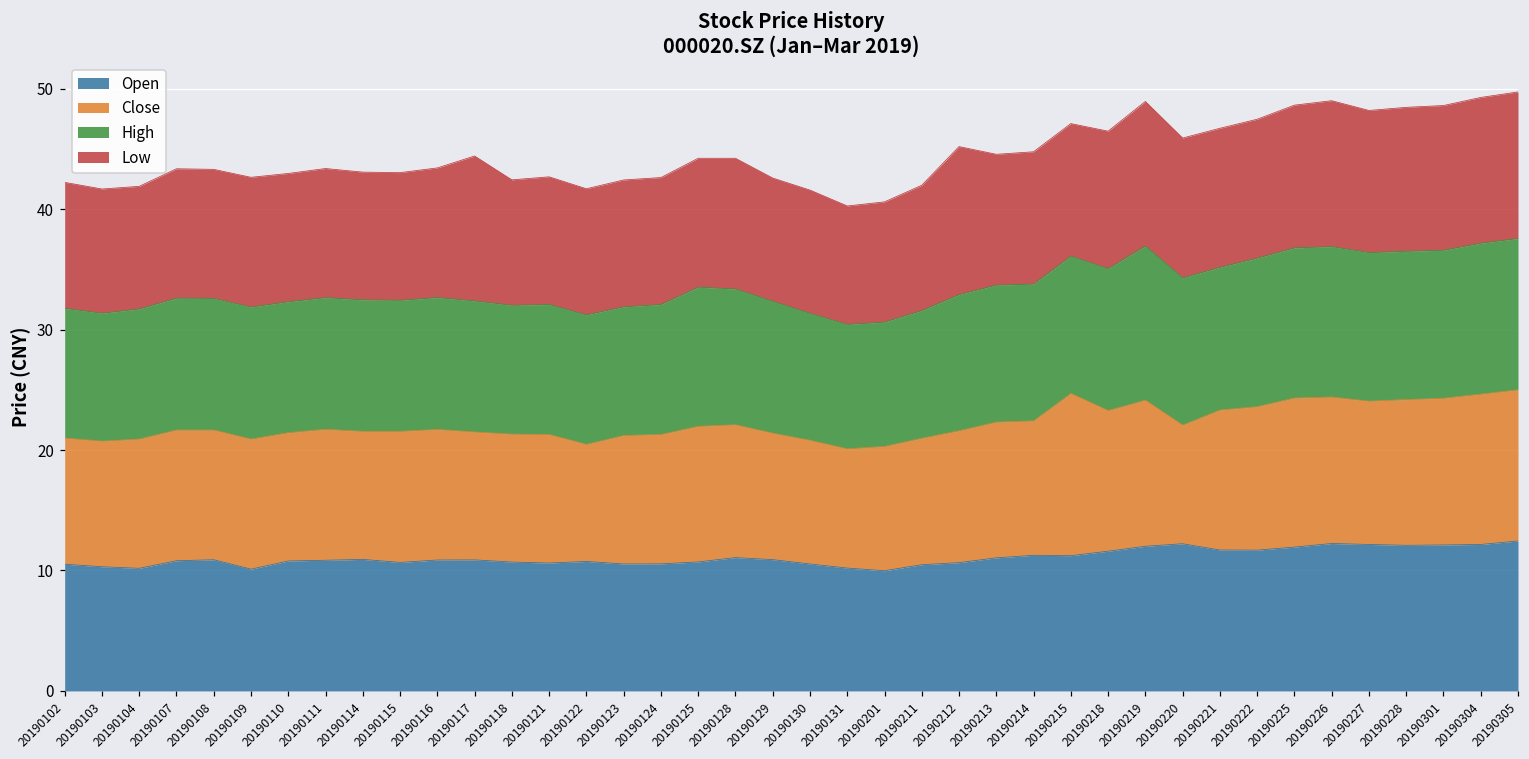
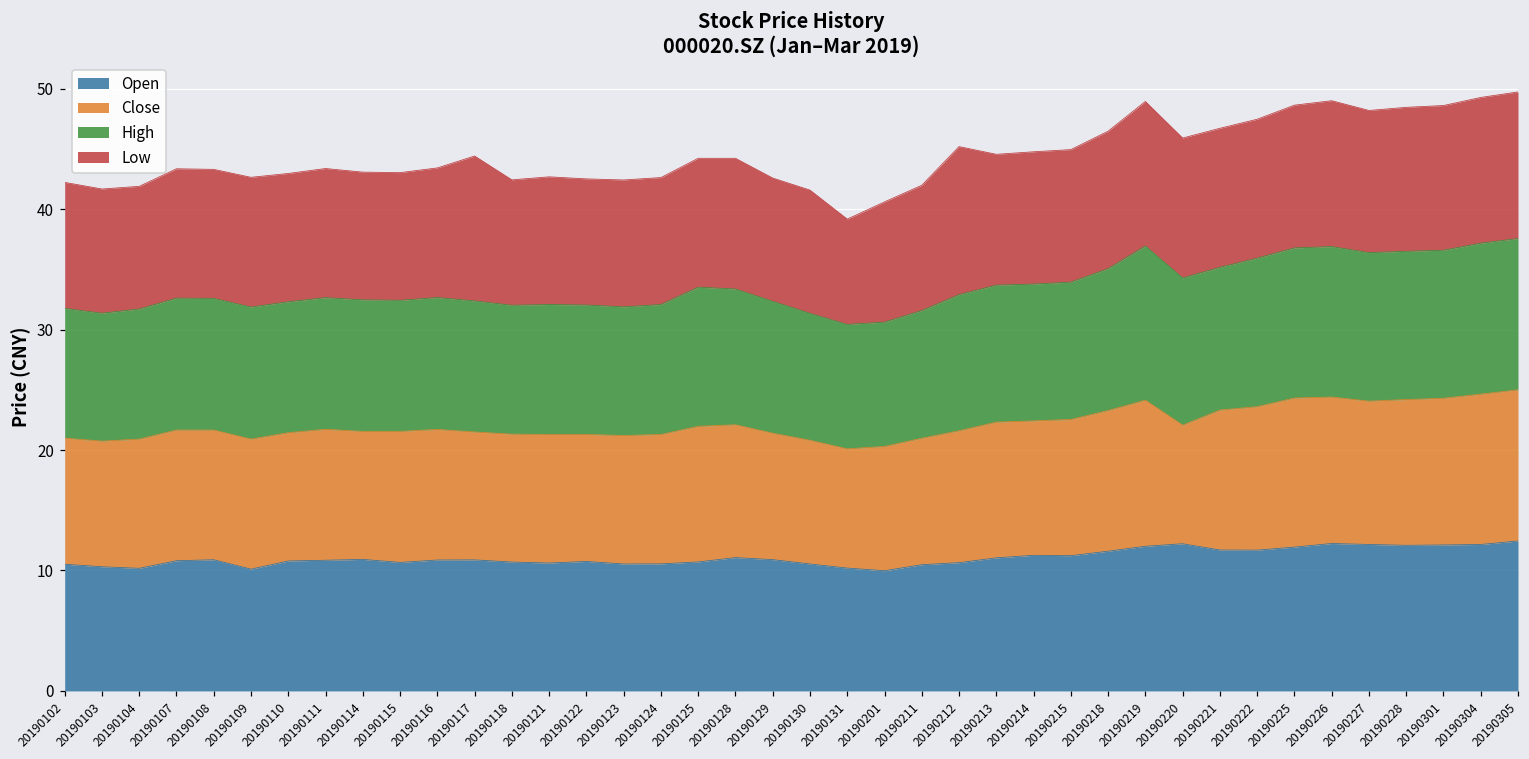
  {
    "Open": {
      "20190102": 10.5,
      "20190103": 10.3,
      "20190104": 10.2,
      "20190107": 10.8,
      "20190108": 10.9,
      "20190109": 10.1,
      "20190110": 10.8,
      "20190111": 10.9,
      "20190114": 10.9,
      "20190115": 10.7,
      "20190116": 10.9,
      "20190117": 10.9,
      "20190118": 10.7,
      "20190121": 10.6,
      "20190122": 10.8,
      "20190123": 10.5,
      "20190124": 10.6,
      "20190125": 10.7,
      "20190128": 11.1,
      "20190129": 10.9,
      "20190130": 10.5,
      "20190131": 10.2,
      "20190201": 10.0,
      "20190211": 10.5,
      "20190212": 10.7,
      "20190213": 11.1,
      "20190214": 11.3,
      "20190215": 11.2,
      "20190218": 11.6,
      "20190219": 12.0,
      "20190220": 12.2,
      "20190221": 11.7,
      "20190222": 11.7,
      "20190225": 11.9,
      "20190226": 12.2,
      "20190227": 12.2,
      "20190228": 12.1,
      "20190301": 12.1,
      "20190304": 12.2,
      "20190305": 12.5
    },
    "Close": {
      "20190102": 10.5,
      "20190103": 10.4,
      "20190104": 10.7,
      "20190107": 10.9,
      "20190108": 10.8,
      "20190109": 10.8,
      "20190110": 10.6,
      "20190111": 10.9,
      "20190114": 10.6,
      "20190115": 10.9,
      "20190116": 10.8,
      "20190117": 10.6,
      "20190118": 10.6,
      "20190121": 10.7,
-     "20190122": 9.7,
+     "20190122": 10.5,
      "20190123": 10.7,
      "20190124": 10.7,
      "20190125": 11.3,
      "20190128": 11.0,
      "20190129": 10.5,
      "20190130": 10.3,
      "20190131": 9.9,
      "20190201": 10.3,
      "20190211": 10.5,
      "20190212": 11.0,
      "20190213": 11.3,
      "20190214": 11.2,
-     "20190215": 13.5,
+     "20190215": 11.3,
      "20190218": 11.7,
      "20190219": 12.1,
      "20190220": 9.9,
      "20190221": 11.6,
      "20190222": 11.9,
      "20190225": 12.4,
      "20190226": 12.2,
      "20190227": 11.9,
      "20190228": 12.1,
      "20190301": 12.2,
      "20190304": 12.5,
      "20190305": 12.6
    },
    "High": {
      "20190102": 10.8,
      "20190103": 10.6,
      "20190104": 10.8,
      "20190107": 11.0,
      "20190108": 10.9,
      "20190109": 11.0,
      "20190110": 10.9,
      "20190111": 10.9,
      "20190114": 10.9,
      "20190115": 10.9,
      "20190116": 10.9,
      "20190117": 10.9,
      "20190118": 10.7,
      "20190121": 10.8,
      "20190122": 10.8,
      "20190123": 10.7,
      "20190124": 10.8,
      "20190125": 11.5,
      "20190128": 11.3,
      "20190129": 10.9,
      "20190130": 10.5,
      "20190131": 10.3,
      "20190201": 10.3,
      "20190211": 10.6,
      "20190212": 11.3,
      "20190213": 11.4,
      "20190214": 11.4,
      "20190215": 11.4,
      "20190218": 11.8,
      "20190219": 12.8,
      "20190220": 12.2,
      "20190221": 11.9,
      "20190222": 12.3,
      "20190225": 12.5,
      "20190226": 12.5,
      "20190227": 12.3,
      "20190228": 12.3,
      "20190301": 12.3,
      "20190304": 12.5,
      "20190305": 12.6
    },
    "Low": {
      "20190102": 10.5,
      "20190103": 10.3,
      "20190104": 10.2,
      "20190107": 10.7,
      "20190108": 10.7,
      "20190109": 10.8,
      "20190110": 10.6,
      "20190111": 10.7,
      "20190114": 10.6,
      "20190115": 10.6,
      "20190116": 10.8,
      "20190117": 12.0,
      "20190118": 10.4,
      "20190121": 10.6,
      "20190122": 10.5,
      "20190123": 10.5,
      "20190124": 10.5,
      "20190125": 10.7,
      "20190128": 10.9,
      "20190129": 10.2,
      "20190130": 10.2,
-     "20190131": 9.8,
+     "20190131": 8.7,
      "20190201": 10.0,
      "20190211": 10.4,
      "20190212": 12.3,
      "20190213": 10.9,
      "20190214": 11.0,
      "20190215": 11.0,
      "20190218": 11.4,
      "20190219": 12.0,
      "20190220": 11.6,
      "20190221": 11.5,
      "20190222": 11.5,
      "20190225": 11.9,
      "20190226": 12.1,
      "20190227": 11.8,
      "20190228": 12.0,
      "20190301": 12.0,
      "20190304": 12.1,
      "20190305": 12.2
    }
  }
